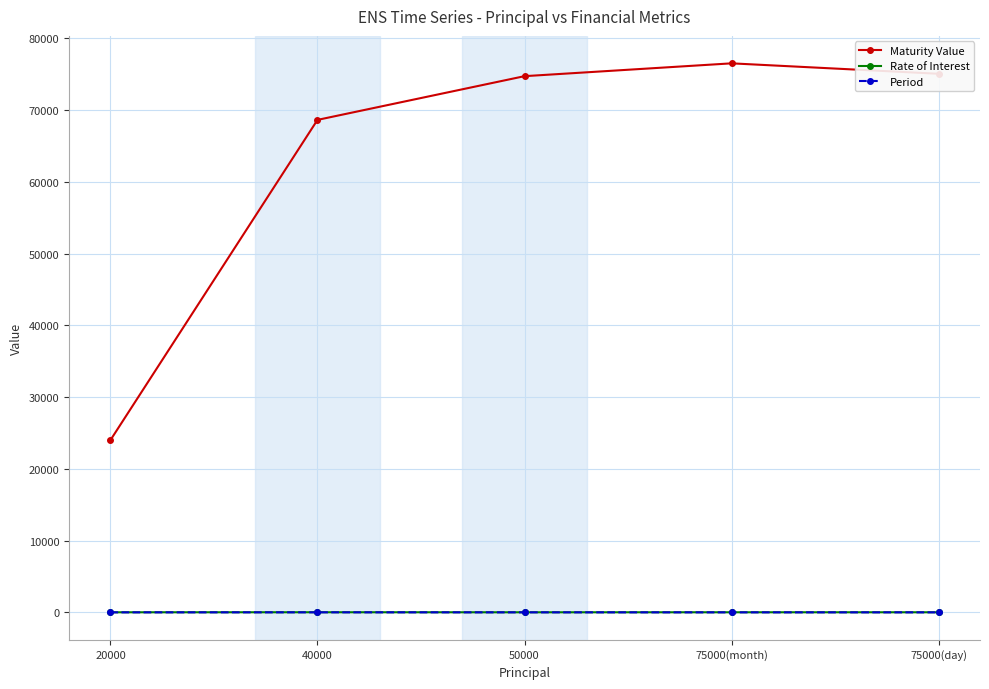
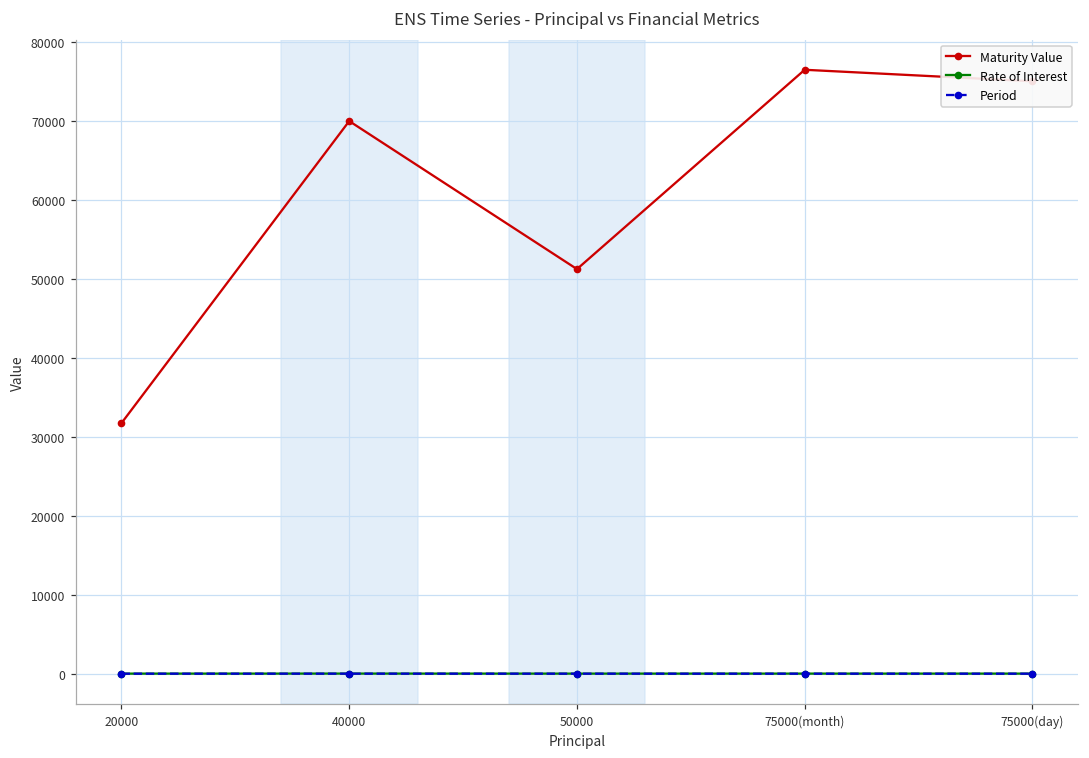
  {
    "Maturity Value": {
-     "20000": 24000,
-     "40000": 69000,
-     "50000": 75000,
+     "20000": 32000,
+     "40000": 70000,
+     "50000": 51000,
      "75000(month)": 77000
    },
    "Period": {
      "20000": 0,
      "40000": 0,
      "50000": 0,
      "75000(month)": 0,
      "75000(day)": 0
    }
  }
